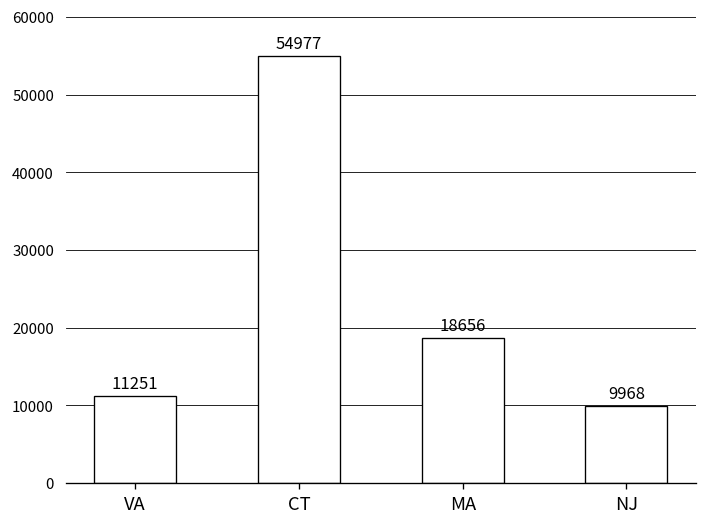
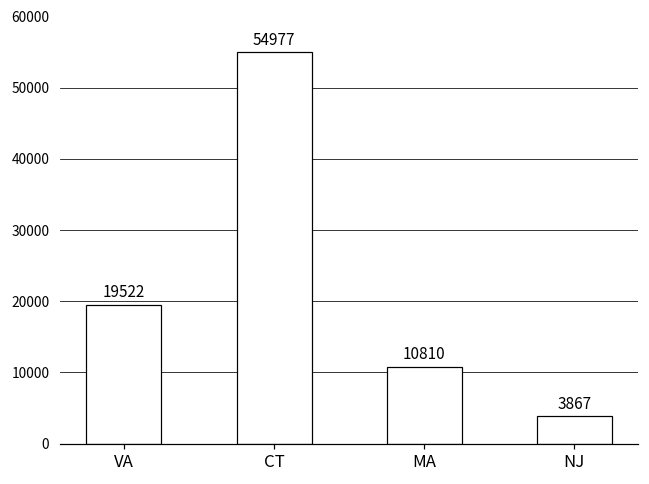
  {
-   "VA": 11251,
+   "VA": 19522,
    "CT": 54977,
-   "MA": 18656,
-   "NJ": 9968
+   "MA": 10810,
+   "NJ": 3867
  }
